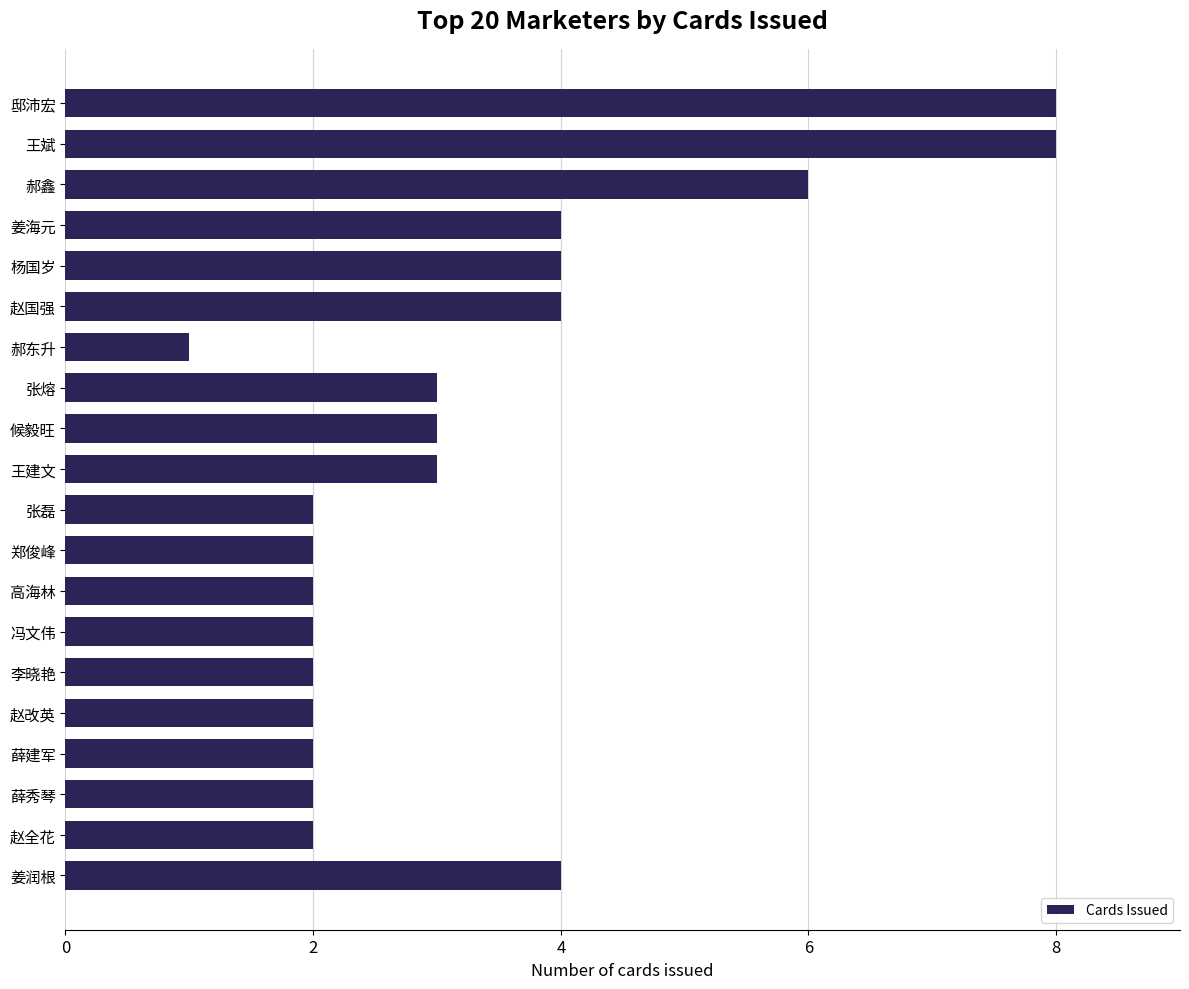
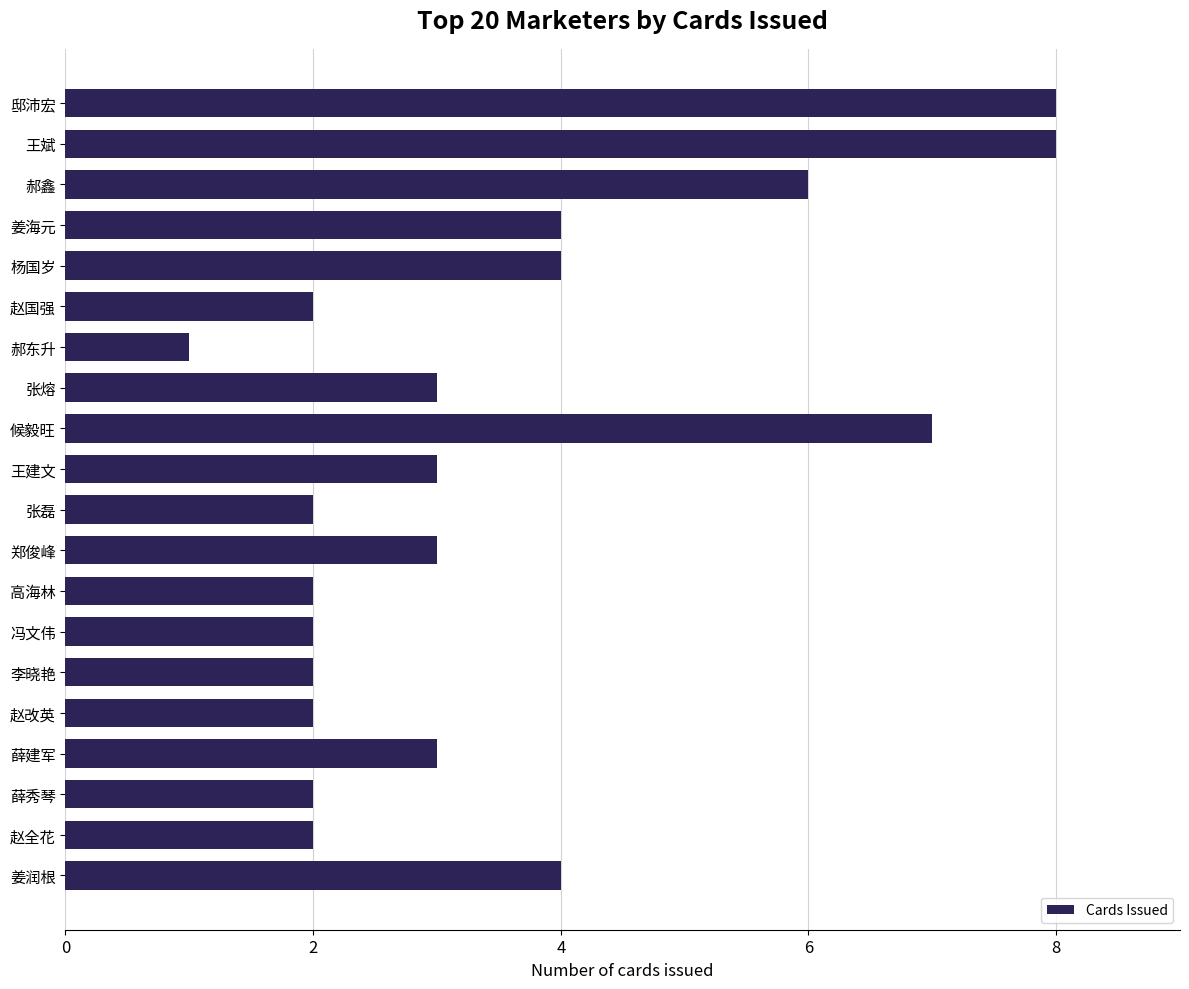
  {
    "邸沛宏": 8,
    "王斌": 8,
    "郝鑫": 6,
    "姜海元": 4,
    "杨国岁": 4,
-   "赵国强": 4,
+   "赵国强": 2,
    "郝东升": 1,
    "张熔": 3,
-   "候毅旺": 3,
+   "候毅旺": 7,
    "王建文": 3,
    "张磊": 2,
-   "郑俊峰": 2,
+   "郑俊峰": 3,
    "高海林": 2,
    "冯文伟": 2,
    "李晓艳": 2,
    "赵改英": 2,
-   "薛建军": 2,
+   "薛建军": 3,
    "薛秀琴": 2,
    "赵全花": 2,
    "姜润根": 4
  }
